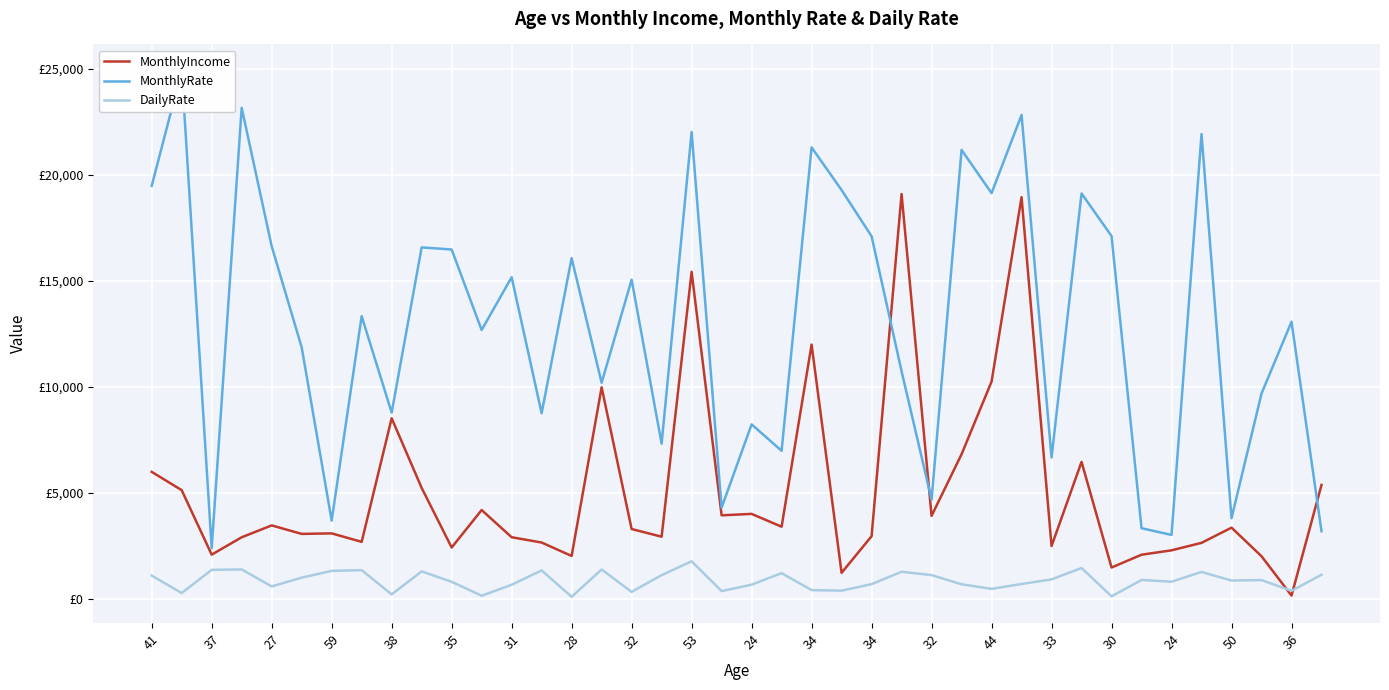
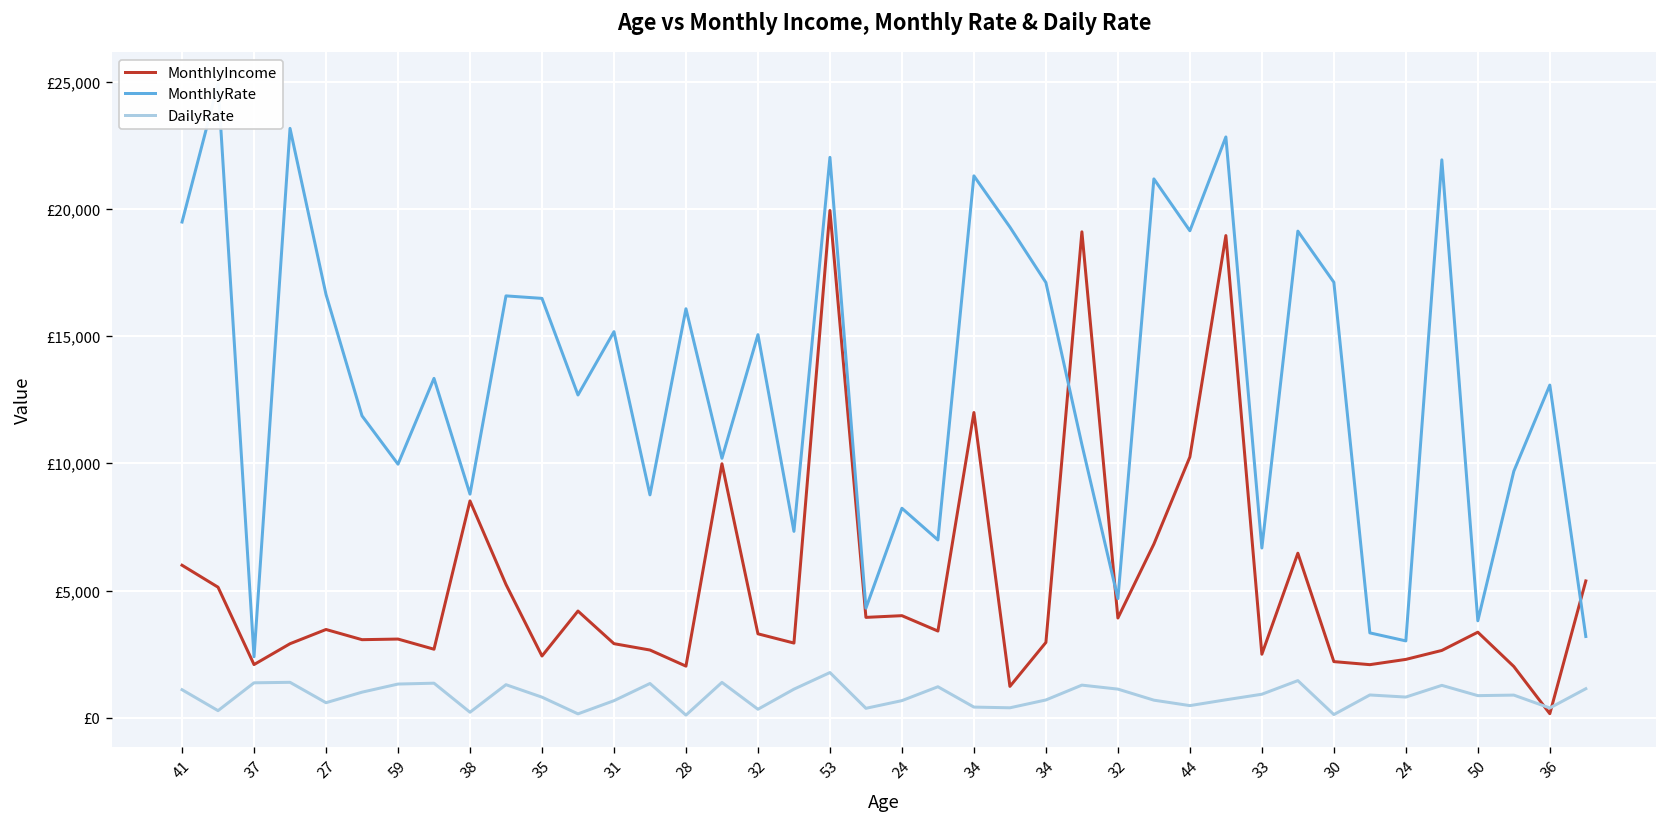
  {
    "MonthlyIncome": {
      "41": "£6,000",
      "59": "£3,100",
      "38": "£8,500",
      "28": "£2,000",
-     "53": "£15,400",
+     "53": "£19,900",
      "44": "£10,200",
-     "30": "£1,500",
+     "30": "£2,200",
      "50": "£3,400",
      "36": "£200"
    },
    "MonthlyRate": {
      "41": "£19,500",
-     "59": "£3,700",
+     "59": "£10,000",
      "38": "£8,800",
      "28": "£16,100",
      "53": "£22,000",
      "44": "£19,100",
      "30": "£17,100",
      "50": "£3,800",
      "36": "£13,100"
    },
    "DailyRate": {
      "41": "£1,100",
      "59": "£1,300",
      "38": "£200",
      "28": "£100",
      "53": "£1,800",
      "44": "£500",
      "30": "£100",
      "50": "£900",
      "36": "£400"
    }
  }
